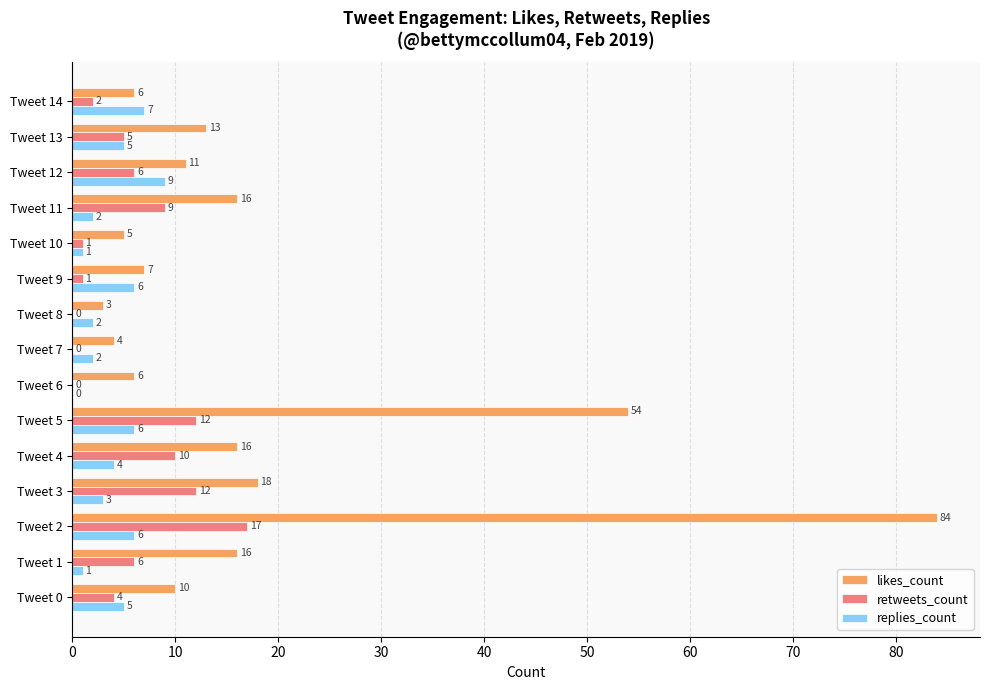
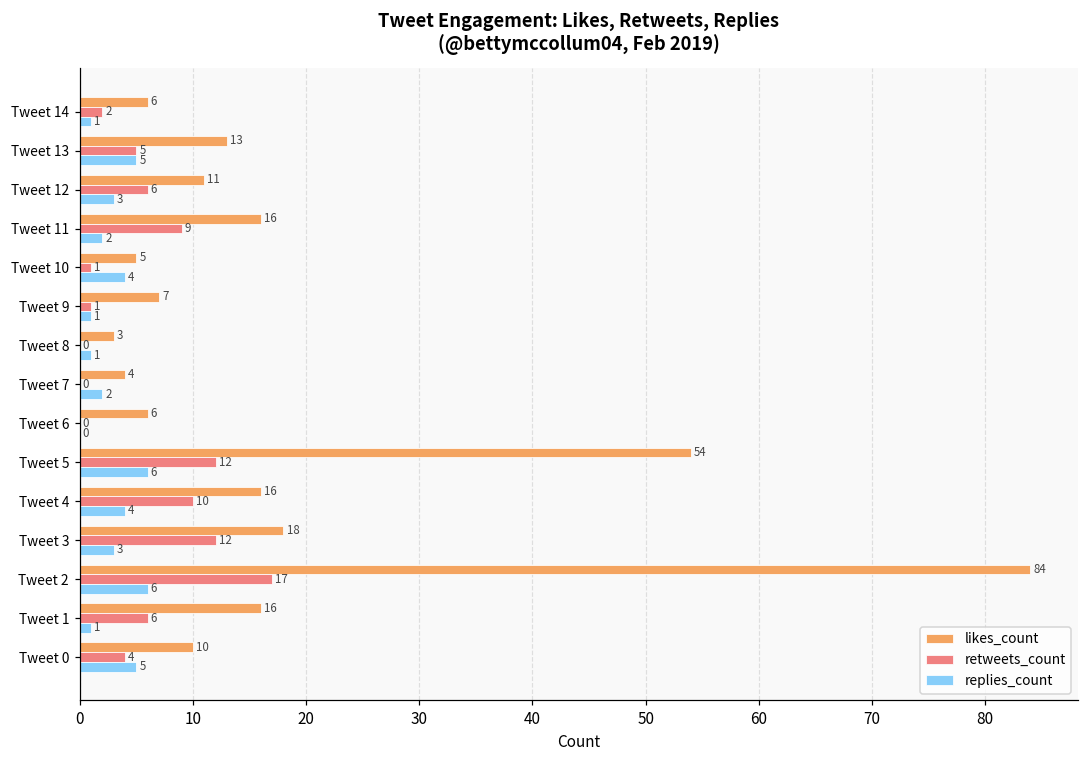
  {
    "replies_count": {
-     "Tweet 14": 7,
+     "Tweet 14": 1,
      "Tweet 13": 5,
-     "Tweet 12": 9,
+     "Tweet 12": 3,
      "Tweet 11": 2,
-     "Tweet 10": 1,
-     "Tweet 9": 6,
-     "Tweet 8": 2,
+     "Tweet 10": 4,
+     "Tweet 9": 1,
+     "Tweet 8": 1,
      "Tweet 7": 2,
      "Tweet 6": 0,
      "Tweet 5": 6,
      "Tweet 4": 4,
      "Tweet 3": 3,
      "Tweet 2": 6,
      "Tweet 1": 1,
      "Tweet 0": 5
    }
  }
